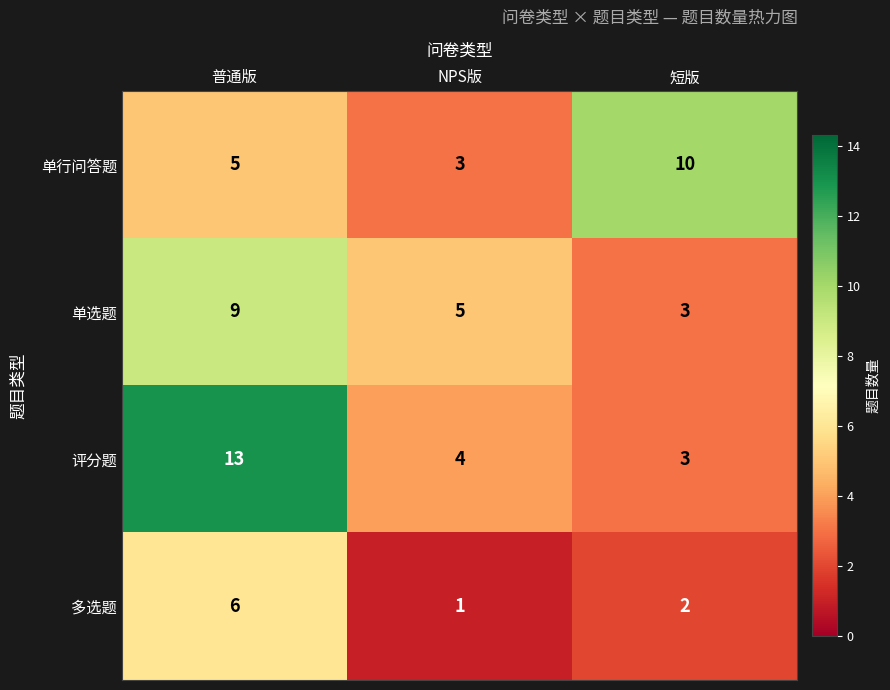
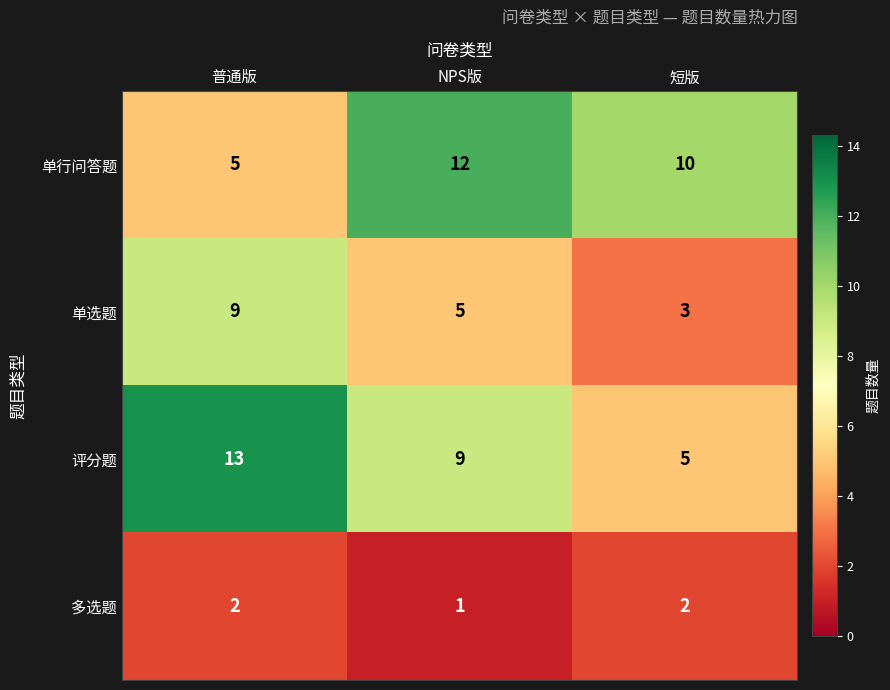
  {
    "单行问答题": {
      "普通版": 5,
-     "NPS版": 3,
+     "NPS版": 12,
      "短版": 10
    },
    "单选题": {
      "普通版": 9,
      "NPS版": 5,
      "短版": 3
    },
    "评分题": {
      "普通版": 13,
-     "NPS版": 4,
-     "短版": 3
+     "NPS版": 9,
+     "短版": 5
    },
    "多选题": {
-     "普通版": 6,
+     "普通版": 2,
      "NPS版": 1,
      "短版": 2
    }
  }
